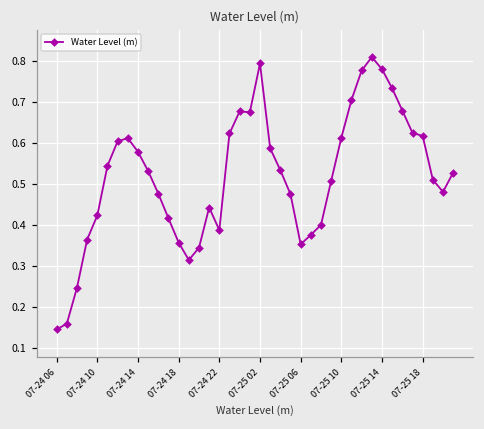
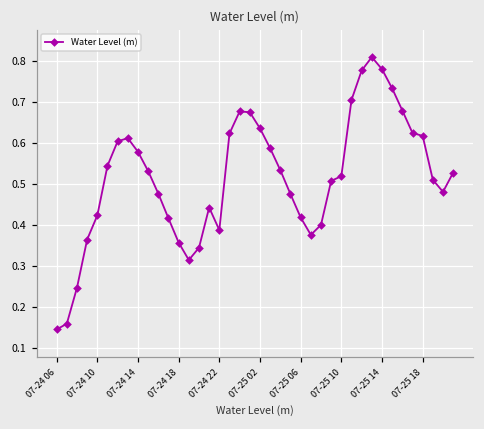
  {
    "07-24 06": 0.14,
    "07-24 10": 0.42,
    "07-24 14": 0.58,
    "07-24 18": 0.36,
    "07-24 22": 0.39,
-   "07-25 02": 0.80,
-   "07-25 06": 0.35,
-   "07-25 10": 0.61,
+   "07-25 02": 0.64,
+   "07-25 06": 0.42,
+   "07-25 10": 0.52,
    "07-25 14": 0.78,
    "07-25 18": 0.62
  }
